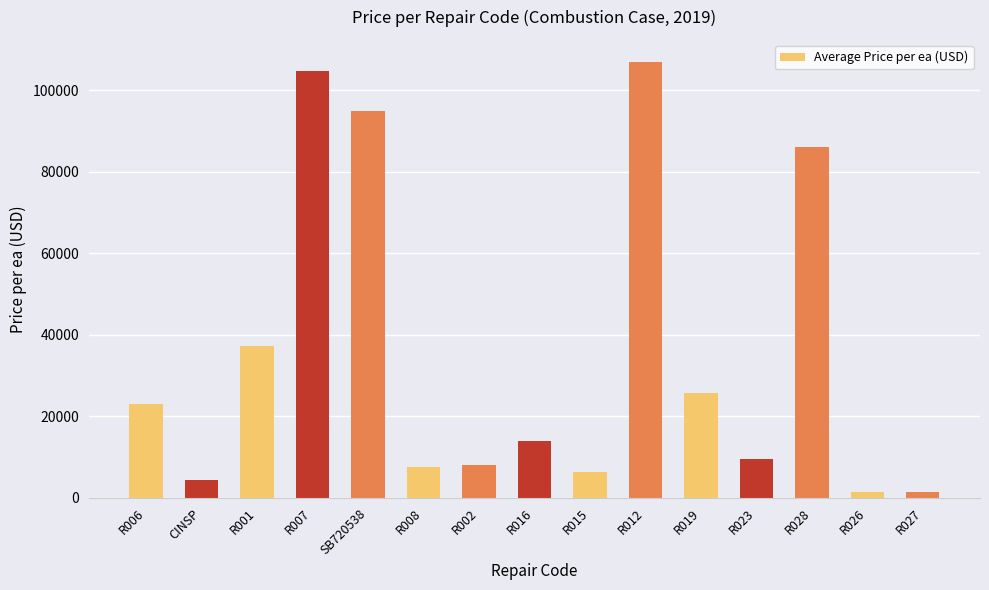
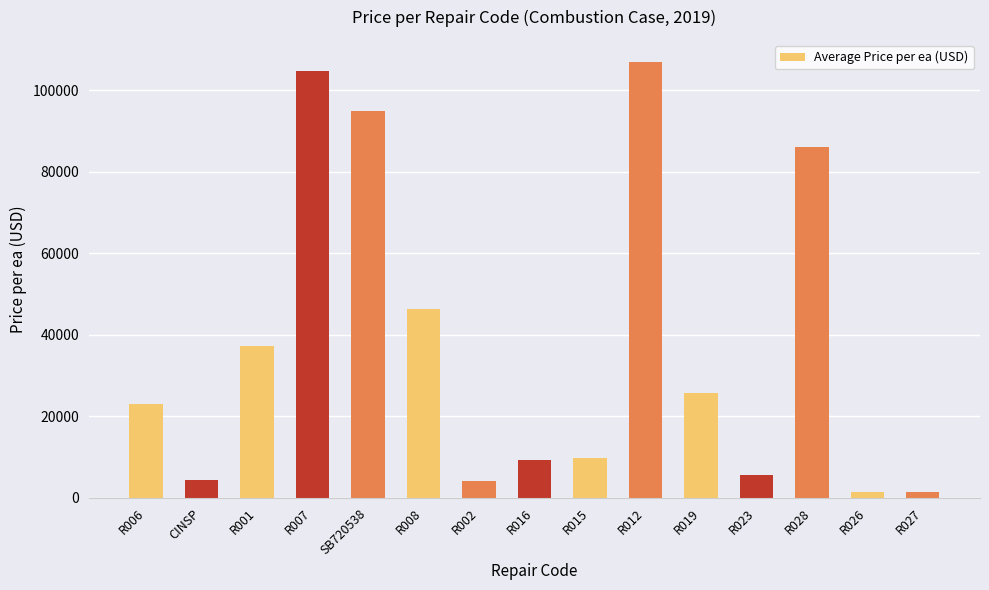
  {
    "R006": 23000,
    "CINSP": 4000,
    "R001": 37000,
    "R007": 105000,
    "SB720538": 95000,
-   "R008": 8000,
-   "R002": 8000,
-   "R016": 14000,
-   "R015": 6000,
+   "R008": 46000,
+   "R002": 4000,
+   "R016": 9000,
+   "R015": 10000,
    "R012": 107000,
    "R019": 26000,
-   "R023": 9000,
+   "R023": 6000,
    "R028": 86000,
    "R026": 1000,
    "R027": 1000
  }
